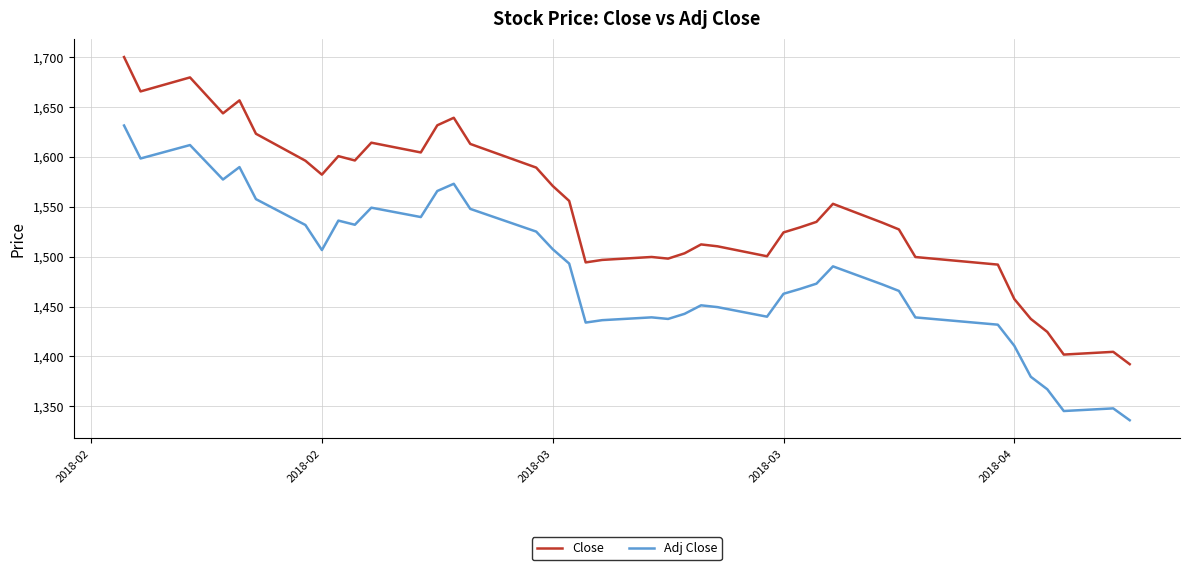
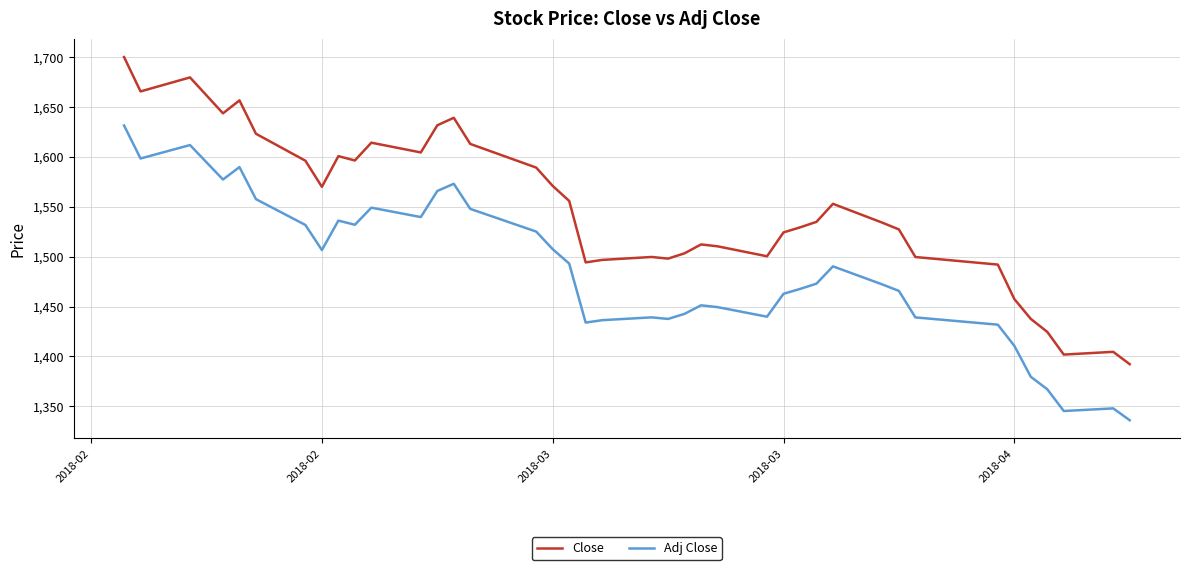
  {
    "Close": {
-     "2018-02": "1,580",
+     "2018-02": "1,570",
      "2018-04": "1,460"
    },
    "Adj Close": {
      "2018-02": "1,510",
      "2018-04": "1,410"
    }
  }
